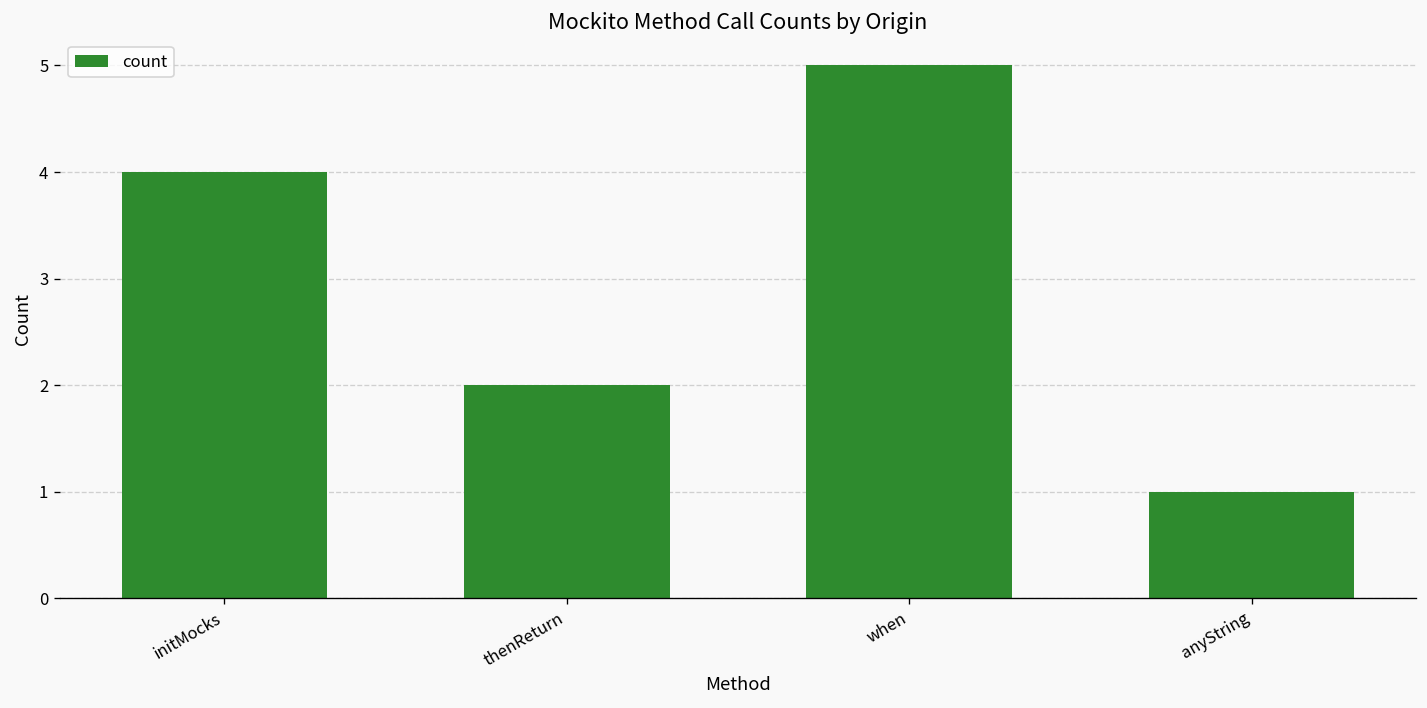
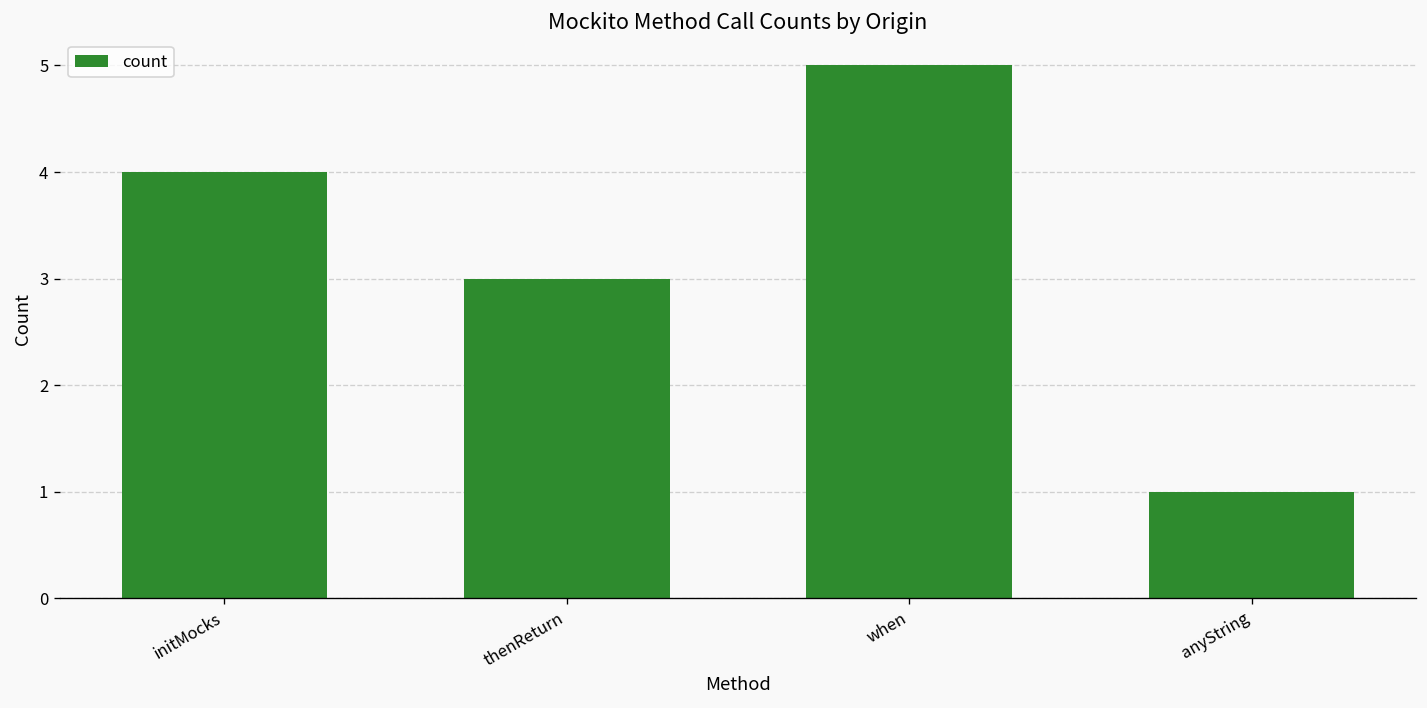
  {
    "initMocks": 4,
-   "thenReturn": 2,
+   "thenReturn": 3,
    "when": 5,
    "anyString": 1
  }
